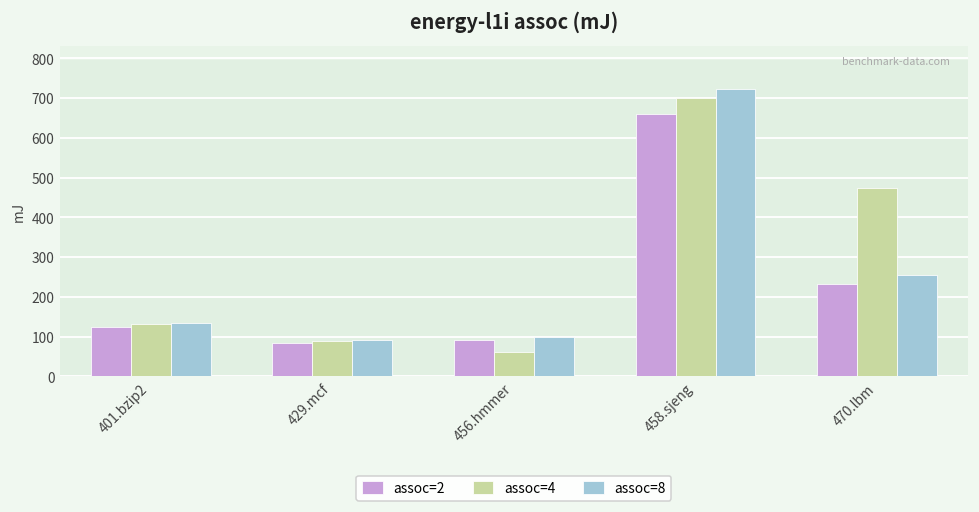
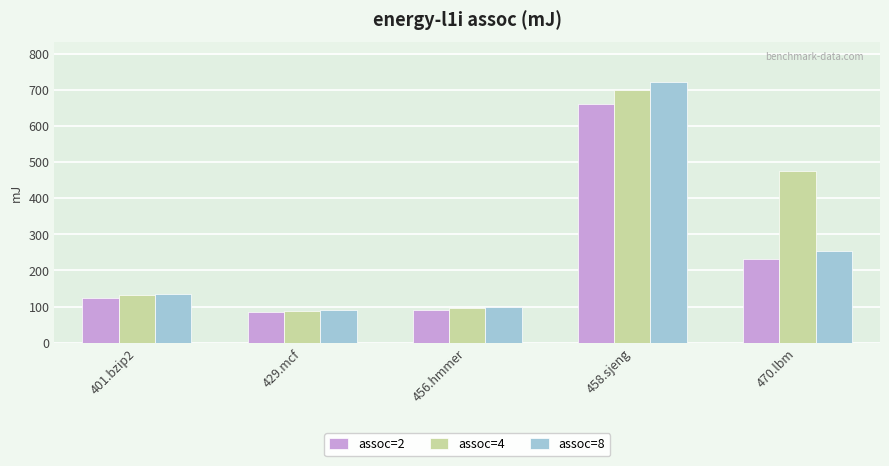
  {
    "assoc=4": {
      "401.bzip2": 130,
      "429.mcf": 90,
-     "456.hmmer": 60,
+     "456.hmmer": 100,
      "458.sjeng": 700,
      "470.lbm": 470
    }
  }
